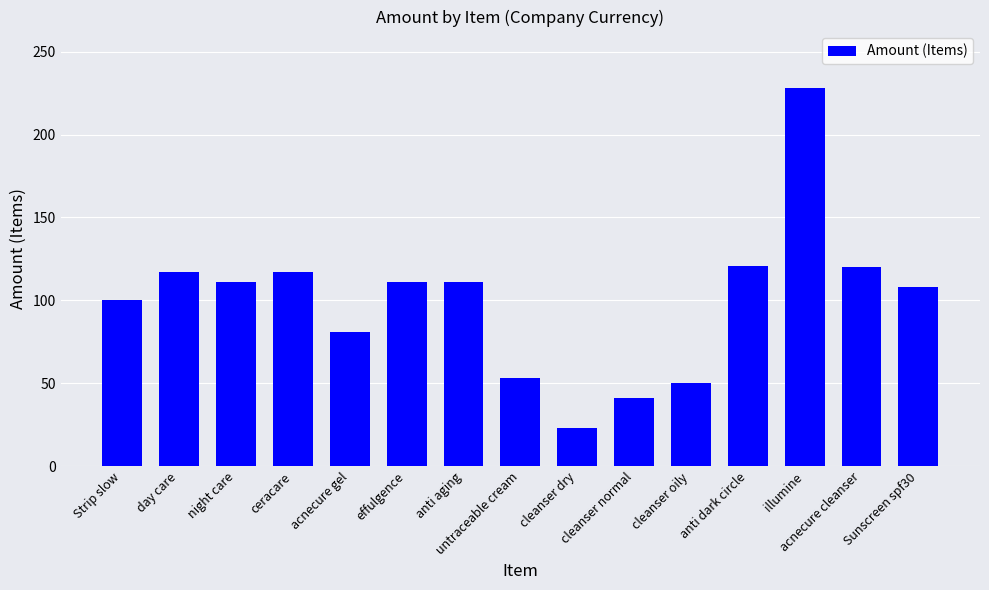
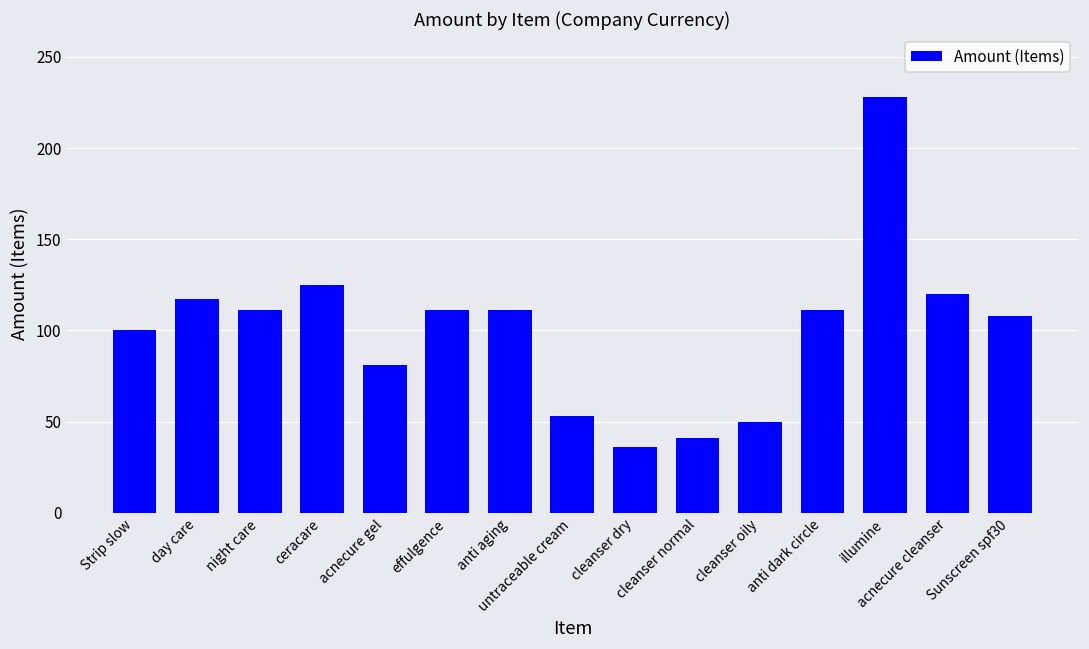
  {
    "Strip slow": 100,
    "day care": 117,
    "night care": 111,
-   "ceracare": 117,
+   "ceracare": 125,
    "acnecure gel": 81,
    "effulgence": 111,
    "anti aging": 111,
    "untraceable cream": 53,
-   "cleanser dry": 23,
+   "cleanser dry": 36,
    "cleanser normal": 41,
    "cleanser oily": 50,
-   "anti dark circle": 121,
+   "anti dark circle": 111,
    "illumine": 228,
    "acnecure cleanser": 120,
    "Sunscreen spf30": 108
  }
